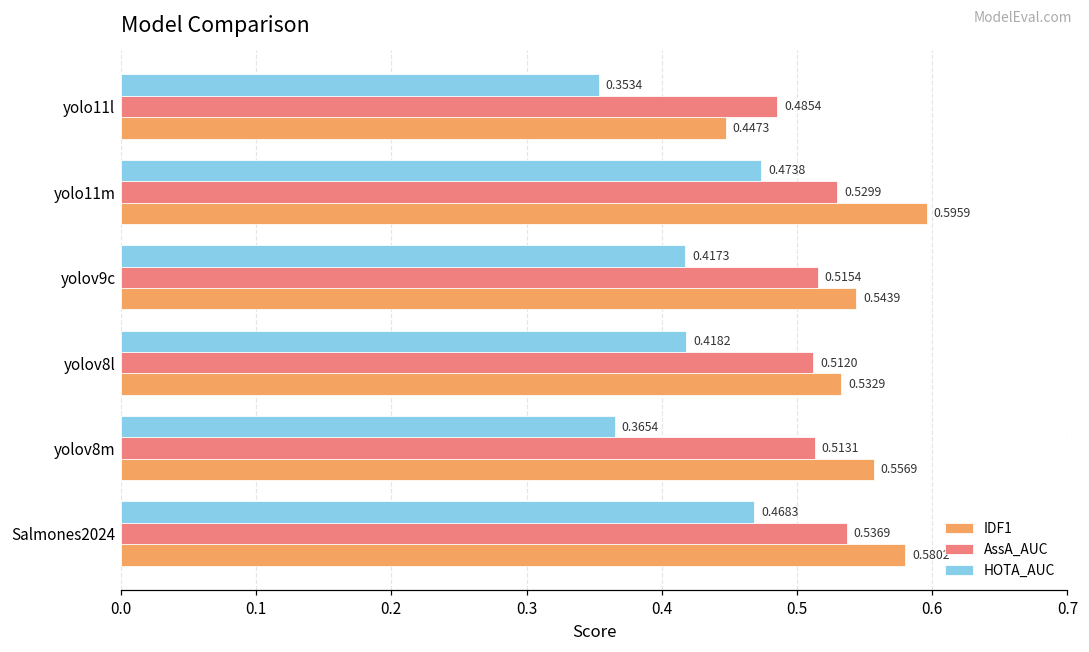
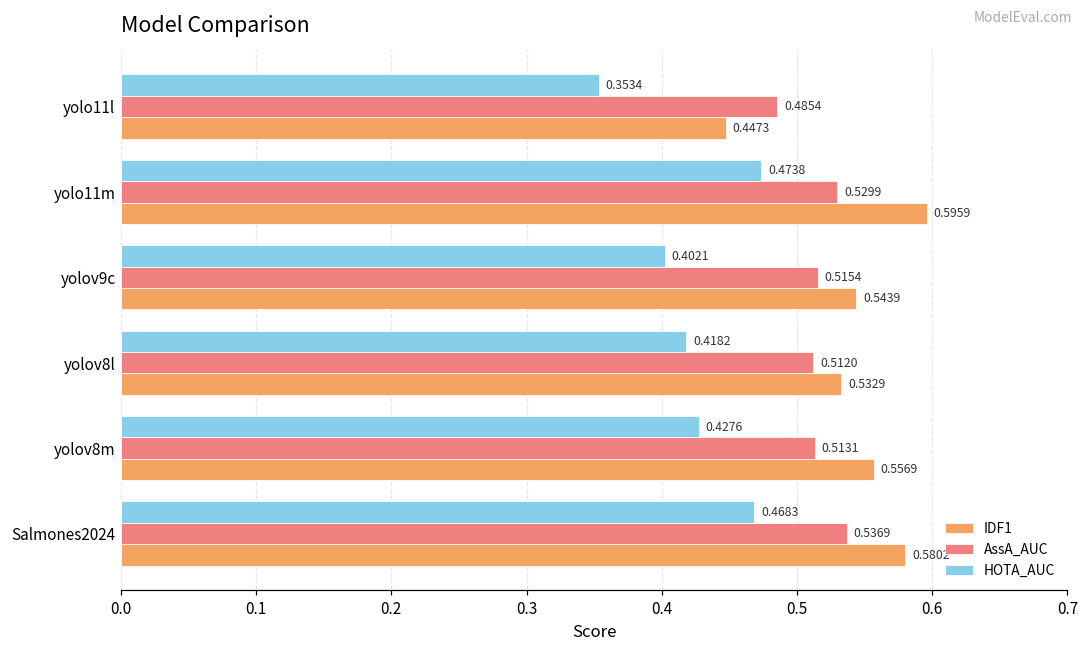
  {
    "HOTA_AUC": {
      "yolo11l": 0.3534,
      "yolo11m": 0.4738,
-     "yolov9c": 0.4173,
+     "yolov9c": 0.4021,
      "yolov8l": 0.4182,
-     "yolov8m": 0.3654,
+     "yolov8m": 0.4276,
      "Salmones2024": 0.4683
    }
  }
